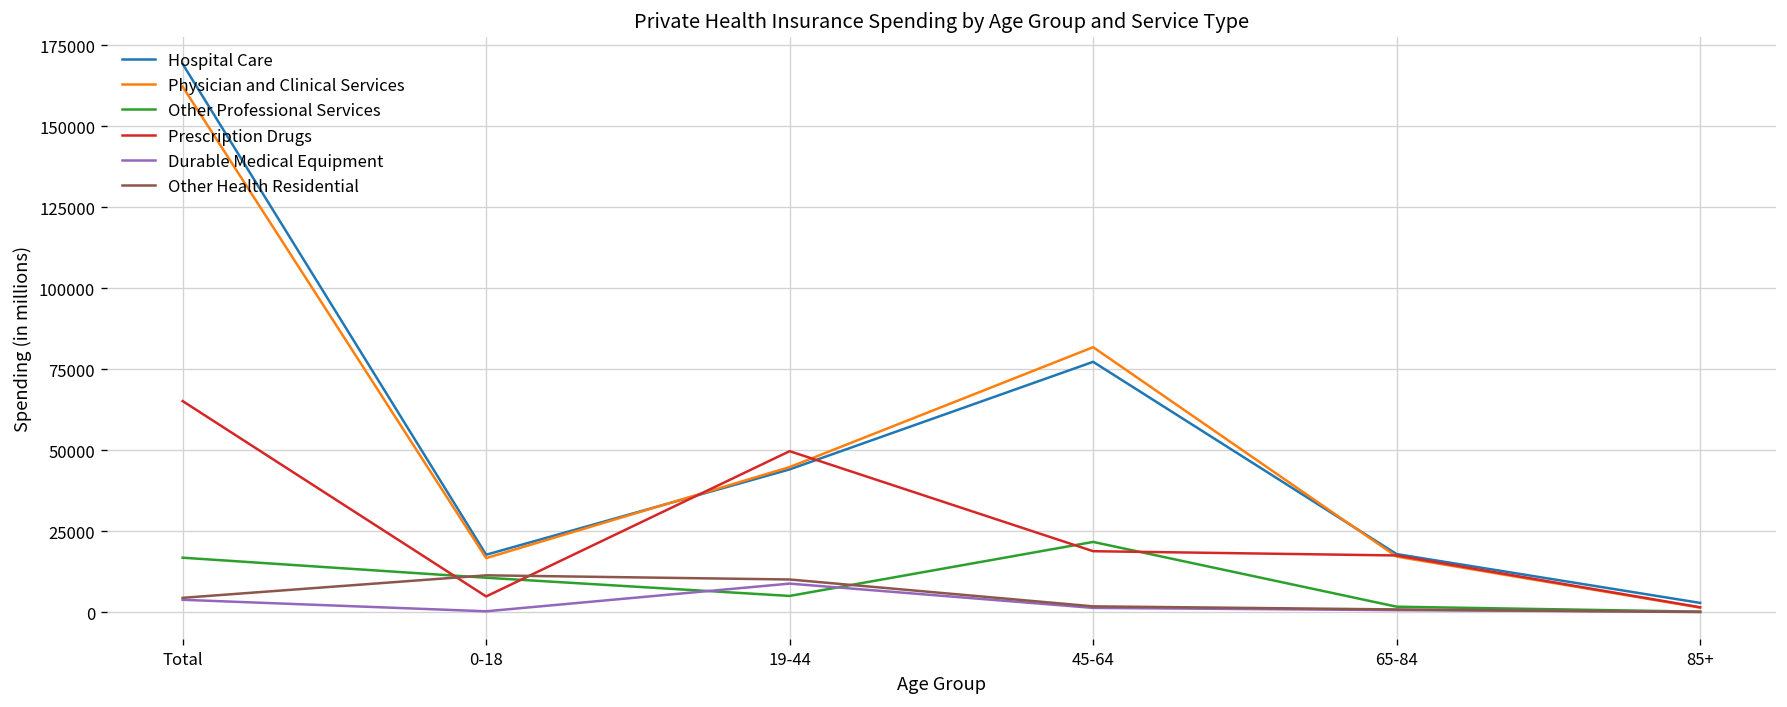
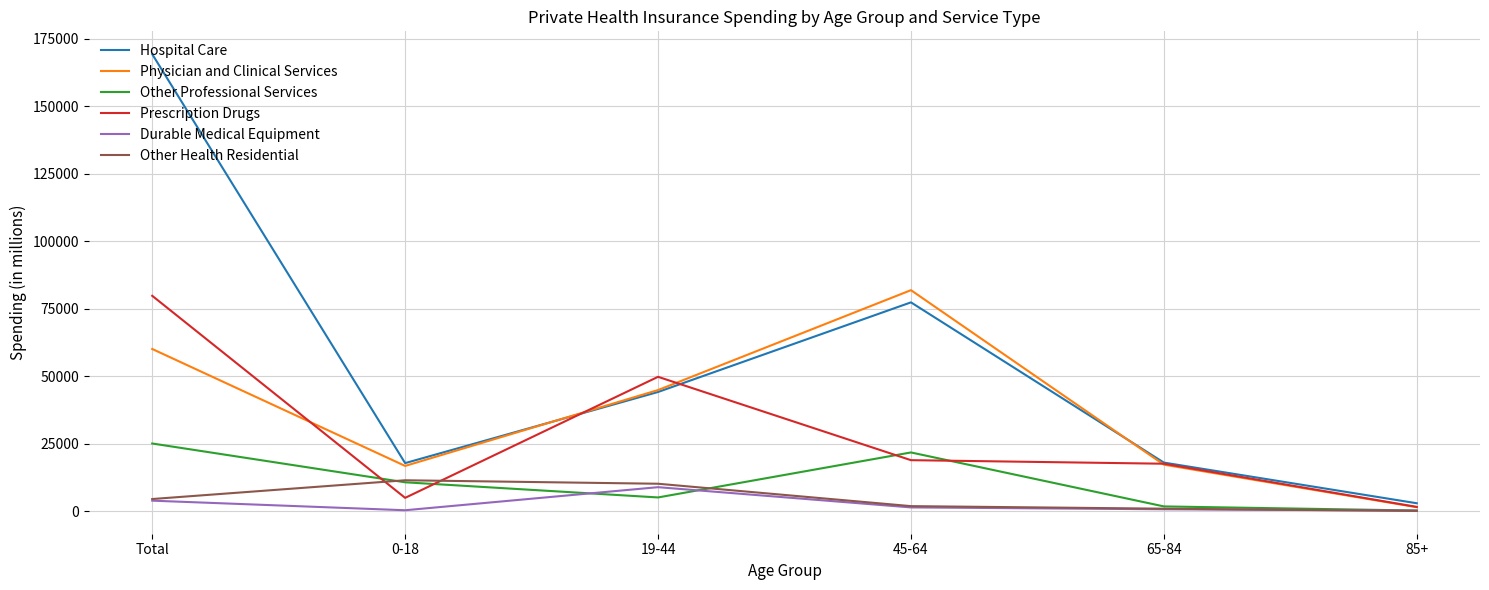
  {
    "Hospital Care": {
      "Total": 169000,
      "0-18": 18000,
      "45-64": 77000,
      "85+": 3000
    },
    "Physician and Clinical Services": {
-     "Total": 162000,
+     "Total": 60000,
      "0-18": 17000,
      "45-64": 82000
    },
    "Other Professional Services": {
-     "Total": 17000,
+     "Total": 25000,
      "19-44": 5000,
      "45-64": 22000
    },
    "Prescription Drugs": {
-     "Total": 65000,
+     "Total": 80000,
      "0-18": 5000,
      "19-44": 50000,
      "45-64": 19000
    },
    "Durable Medical Equipment": {
      "0-18": 0,
      "19-44": 9000
    },
    "Other Health Residential": {
      "19-44": 10000
    }
  }
